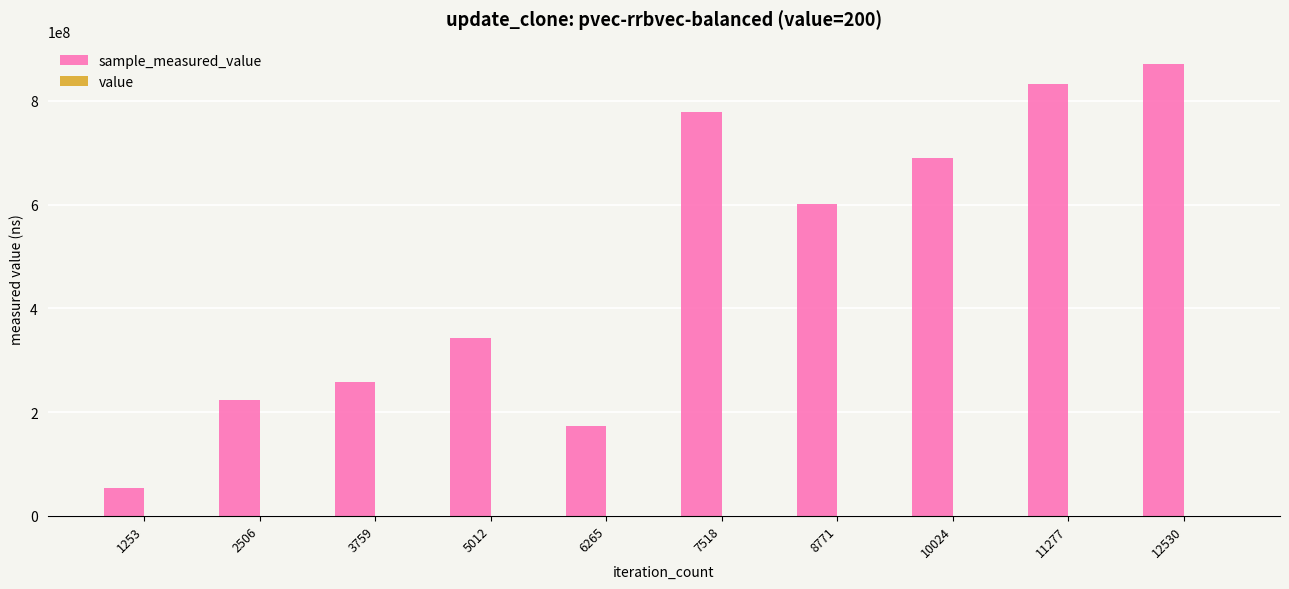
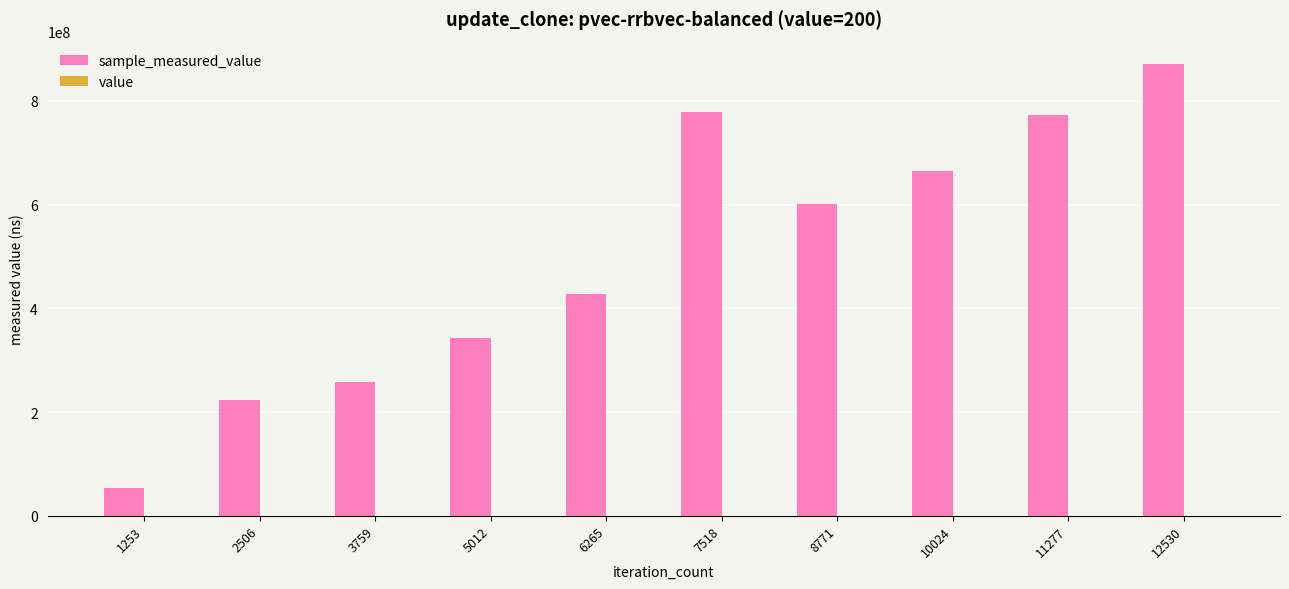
  {
    "sample_measured_value": {
      "1253": 50000000,
      "2506": 220000000,
      "3759": 260000000,
      "5012": 340000000,
-     "6265": 170000000,
+     "6265": 430000000,
      "7518": 780000000,
      "8771": 600000000,
-     "10024": 690000000,
-     "11277": 830000000,
+     "10024": 660000000,
+     "11277": 770000000,
      "12530": 870000000
    }
  }
